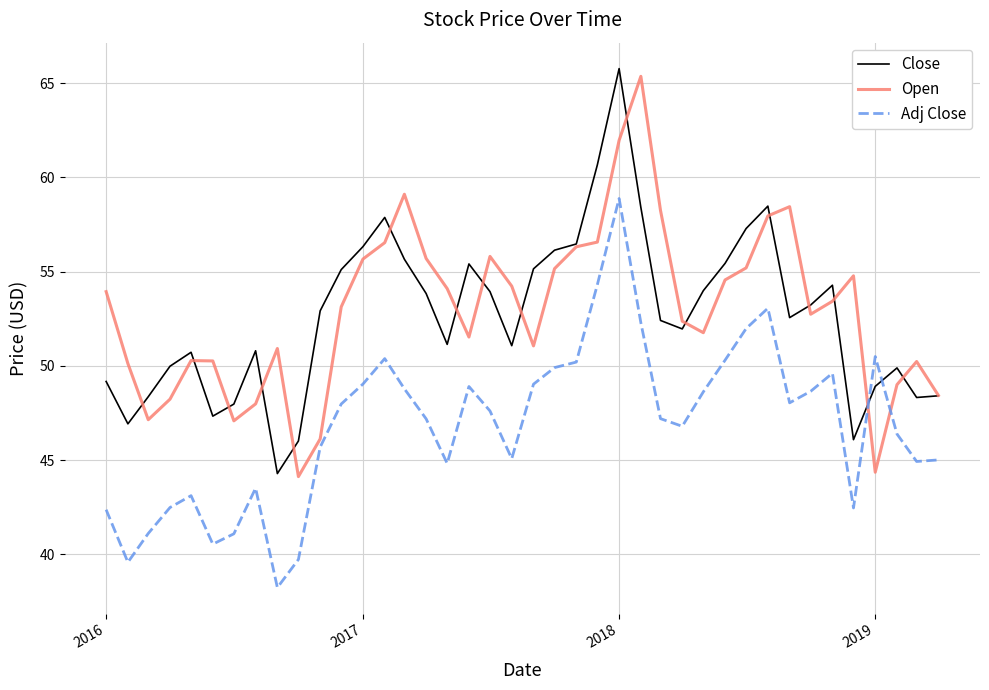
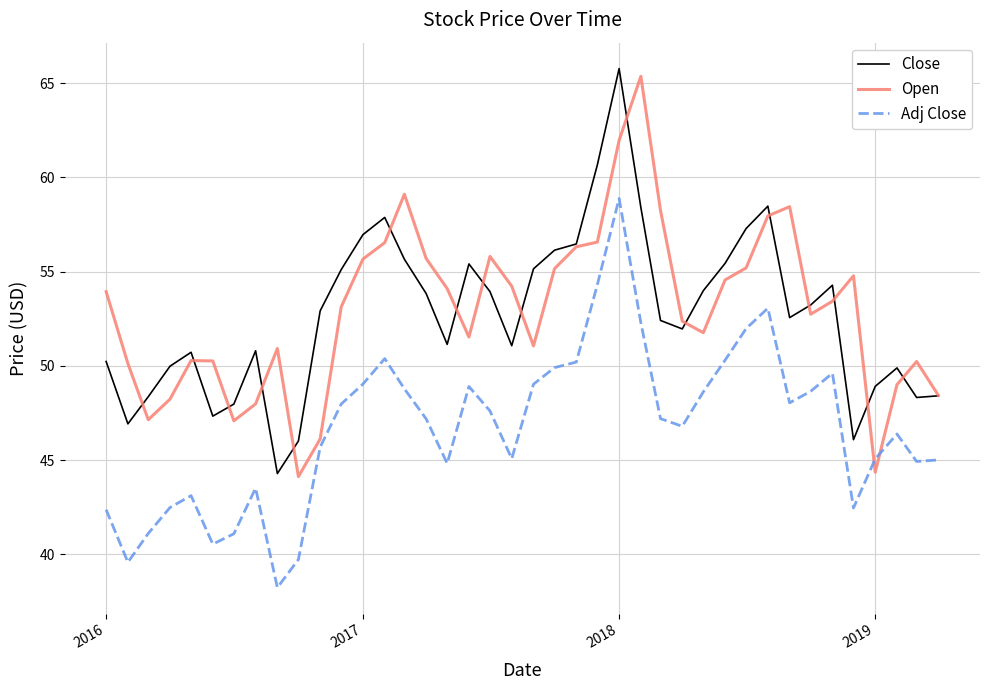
  {
    "Close": {
-     "2016": 49.2,
-     "2017": 56.3,
+     "2016": 50.2,
+     "2017": 57.0,
      "2018": 65.8,
      "2019": 48.9
    },
    "Open": {
      "2016": 53.9,
      "2017": 55.7,
      "2018": 62.0,
      "2019": 44.4
    },
    "Adj Close": {
      "2016": 42.4,
      "2017": 49.0,
      "2018": 58.9,
-     "2019": 50.5
+     "2019": 45.1
    }
  }
